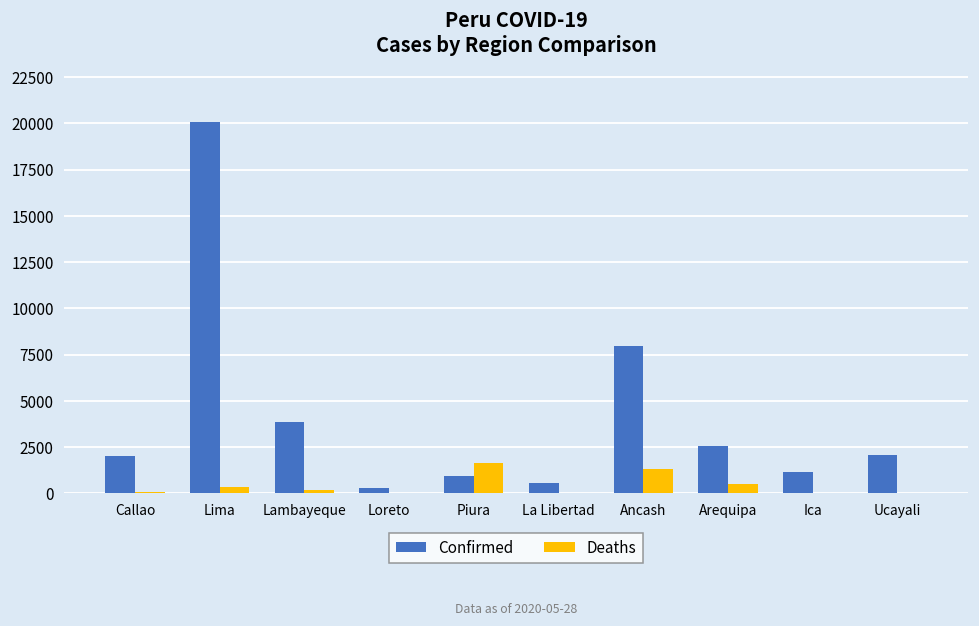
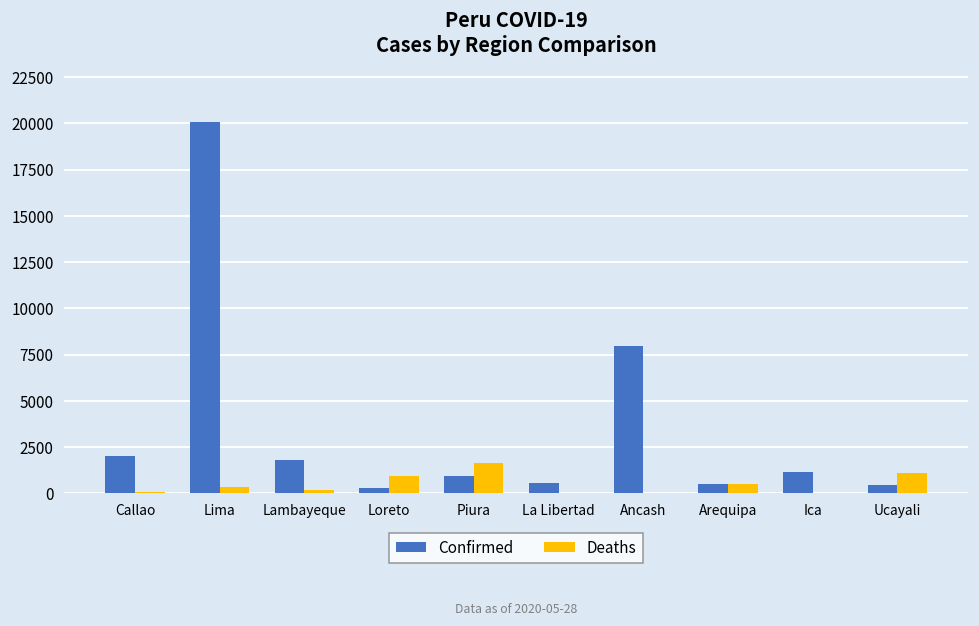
  {
    "Confirmed": {
      "Callao": 2000,
      "Lima": 20000,
-     "Lambayeque": 3800,
+     "Lambayeque": 1800,
      "Loreto": 300,
      "Piura": 1000,
      "La Libertad": 600,
      "Ancash": 8000,
-     "Arequipa": 2600,
+     "Arequipa": 500,
      "Ica": 1100,
-     "Ucayali": 2100
+     "Ucayali": 500
    },
    "Deaths": {
      "Lima": 400,
      "Lambayeque": 200,
-     "Loreto": 0,
+     "Loreto": 900,
      "Piura": 1600,
-     "Ancash": 1300,
+     "Ancash": 0,
      "Arequipa": 500,
-     "Ucayali": 0
+     "Ucayali": 1100
    }
  }
